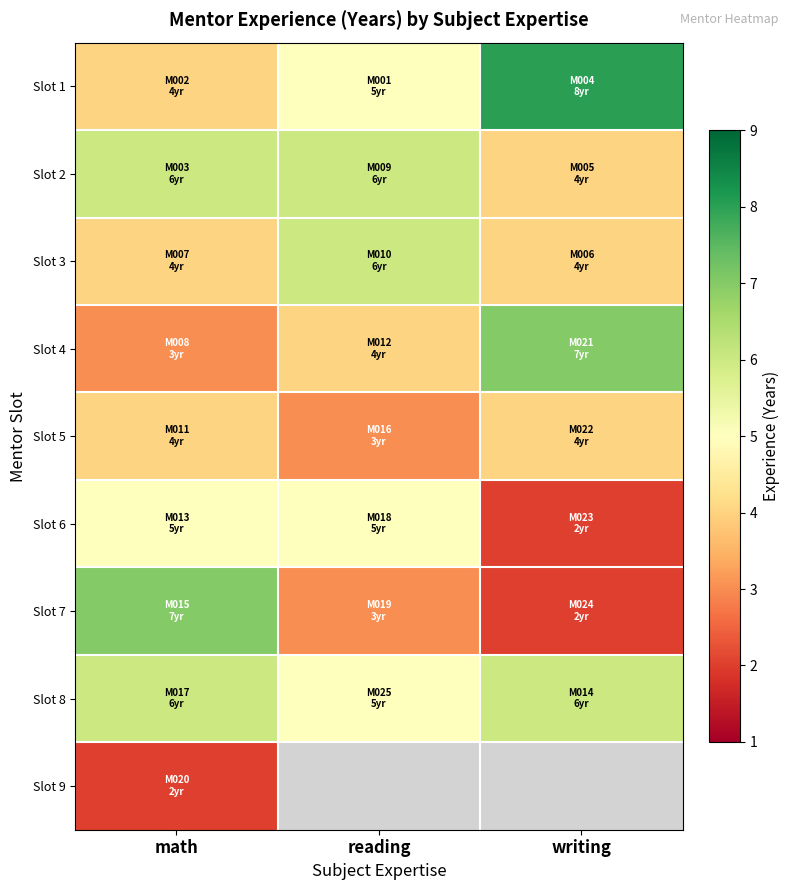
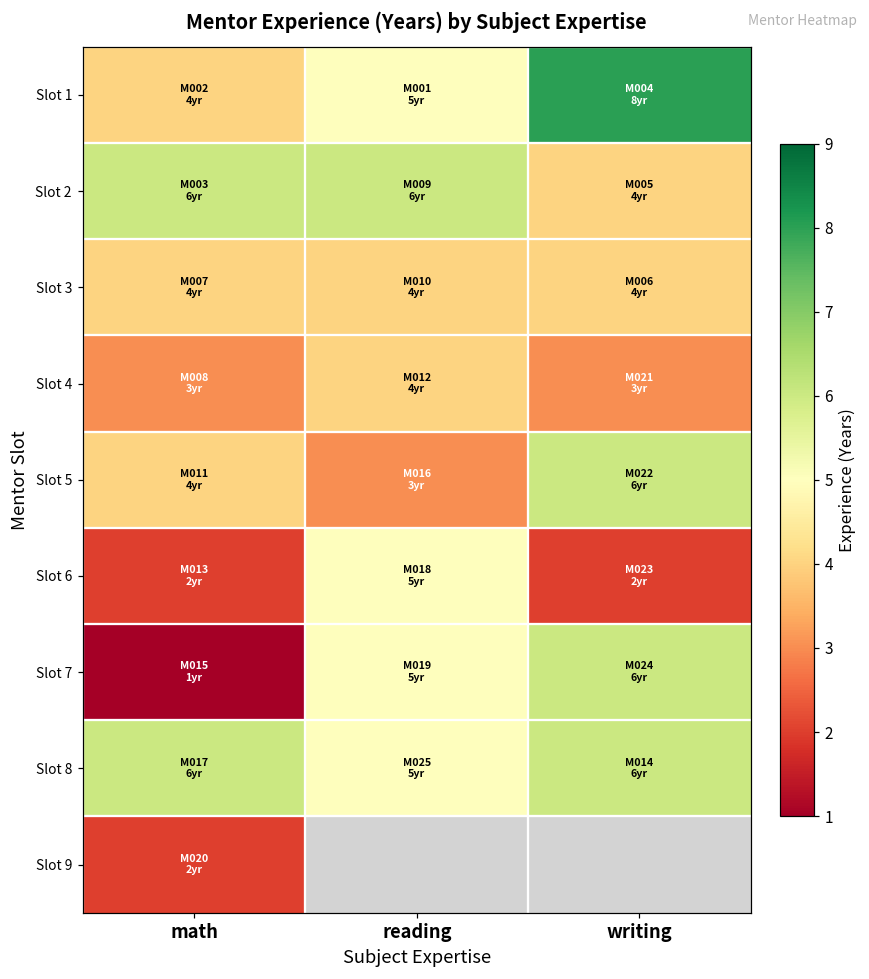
  {
    "Slot 1": {
      "math": 4,
      "reading": 5,
      "writing": 8
    },
    "Slot 2": {
      "math": 6,
      "reading": 6,
      "writing": 4
    },
    "Slot 3": {
      "math": 4,
-     "reading": 6,
+     "reading": 4,
      "writing": 4
    },
    "Slot 4": {
      "math": 3,
      "reading": 4,
-     "writing": 7
+     "writing": 3
    },
    "Slot 5": {
      "math": 4,
      "reading": 3,
-     "writing": 4
+     "writing": 6
    },
    "Slot 6": {
-     "math": 5,
+     "math": 2,
      "reading": 5,
      "writing": 2
    },
    "Slot 7": {
-     "math": 7,
-     "reading": 3,
-     "writing": 2
+     "math": 1,
+     "reading": 5,
+     "writing": 6
    },
    "Slot 8": {
      "math": 6,
      "reading": 5,
      "writing": 6
    },
    "Slot 9": {
      "math": 2
    }
  }
